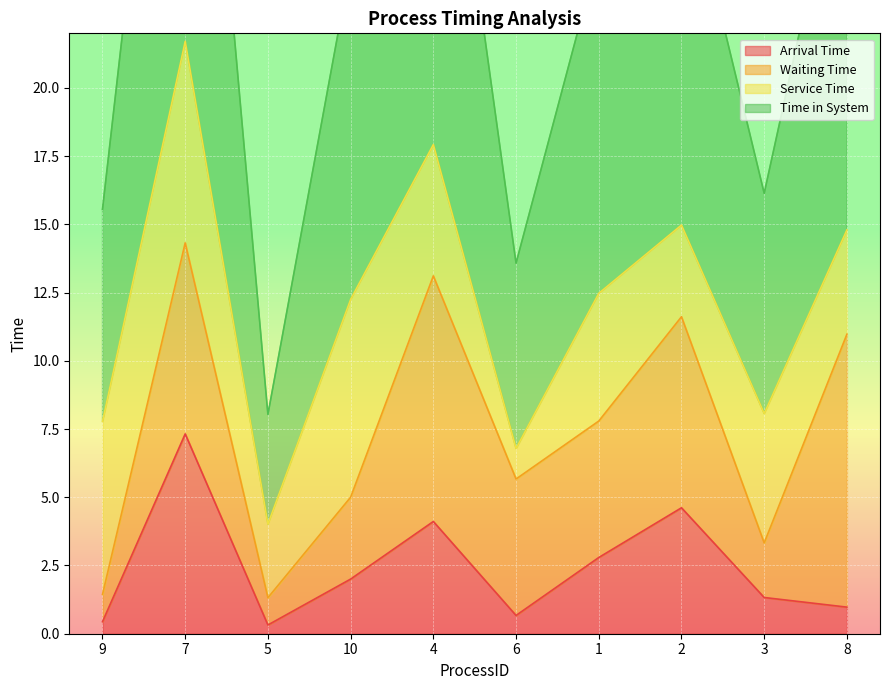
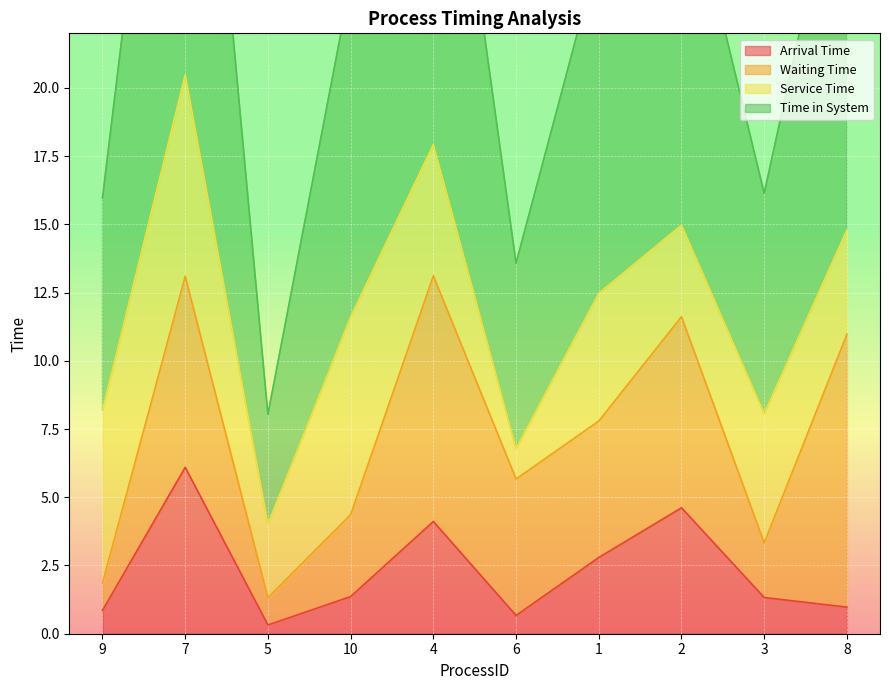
  {
    "Arrival Time": {
-     "9": 0.4,
-     "7": 7.3,
+     "9": 0.9,
+     "7": 6.1,
      "5": 0.3,
-     "10": 2.0,
+     "10": 1.4,
      "4": 4.1,
      "6": 0.7,
      "1": 2.8,
      "2": 4.6,
      "3": 1.3,
      "8": 1.0
    },
    "Time in System": {
      "9": 7.8,
      "5": 4.0,
      "6": 6.8,
      "3": 8.1
    }
  }
